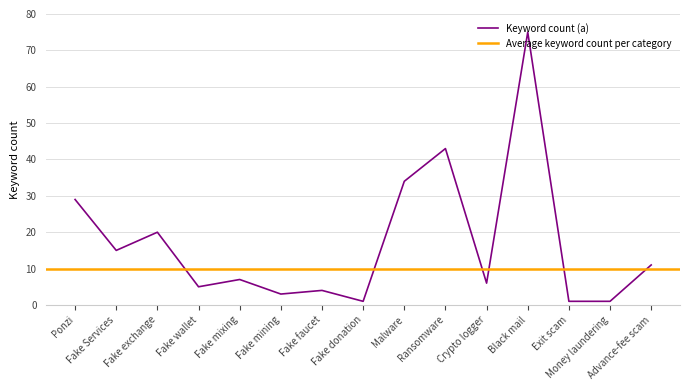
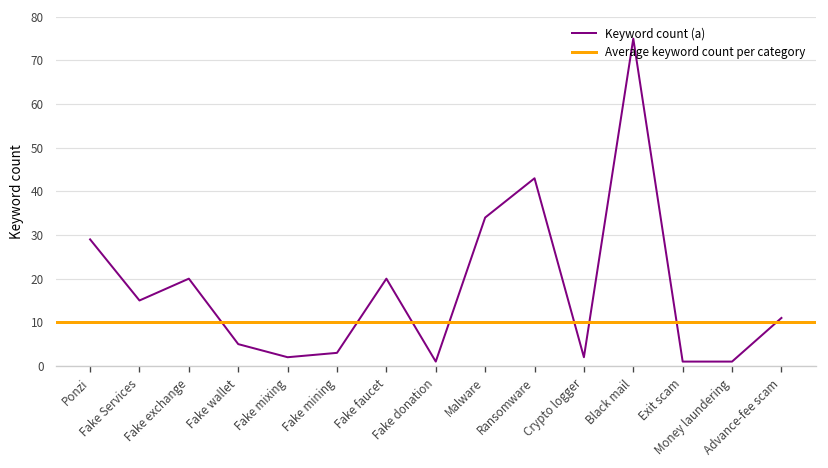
  {
    "Ponzi": 29,
    "Fake Services": 15,
    "Fake exchange": 20,
    "Fake wallet": 5,
-   "Fake mixing": 7,
+   "Fake mixing": 2,
    "Fake mining": 3,
-   "Fake faucet": 4,
+   "Fake faucet": 20,
    "Fake donation": 1,
    "Malware": 34,
    "Ransomware": 43,
-   "Crypto logger": 6,
+   "Crypto logger": 2,
    "Black mail": 75,
    "Exit scam": 1,
    "Money laundering": 1,
    "Advance-fee scam": 11
  }
